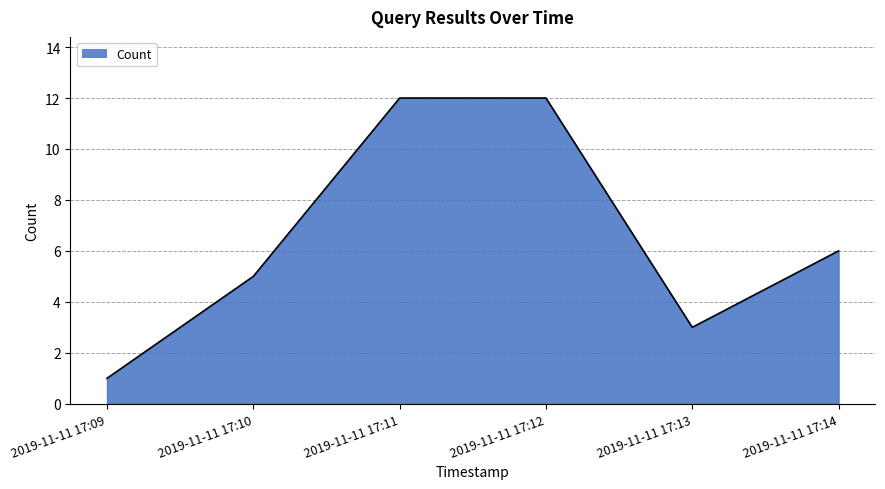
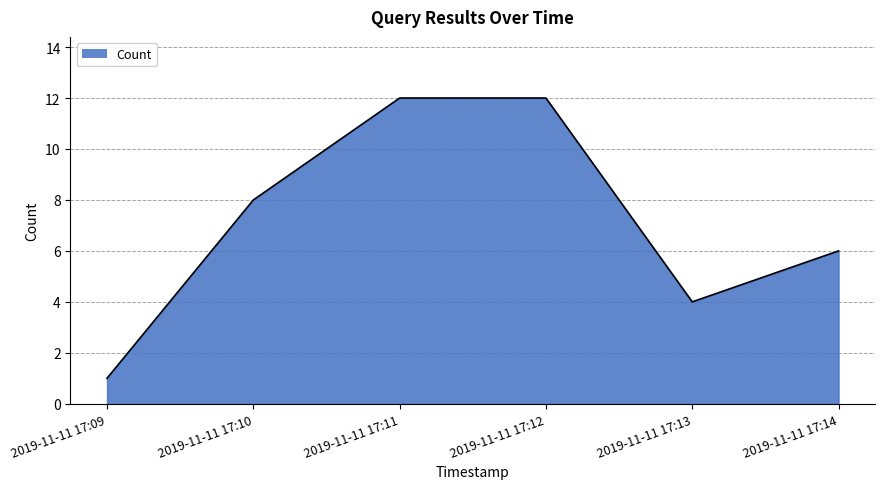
  {
    "2019-11-11 17:09": 1,
-   "2019-11-11 17:10": 5,
+   "2019-11-11 17:10": 8,
    "2019-11-11 17:11": 12,
    "2019-11-11 17:12": 12,
-   "2019-11-11 17:13": 3,
+   "2019-11-11 17:13": 4,
    "2019-11-11 17:14": 6
  }
